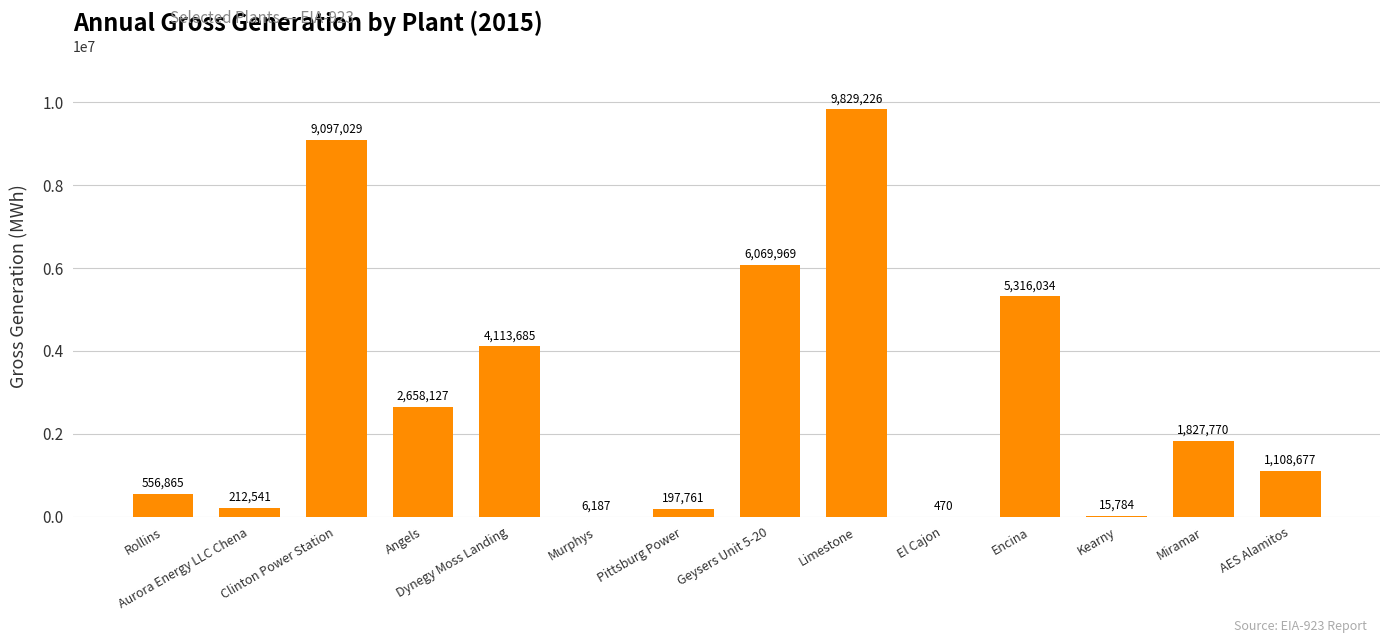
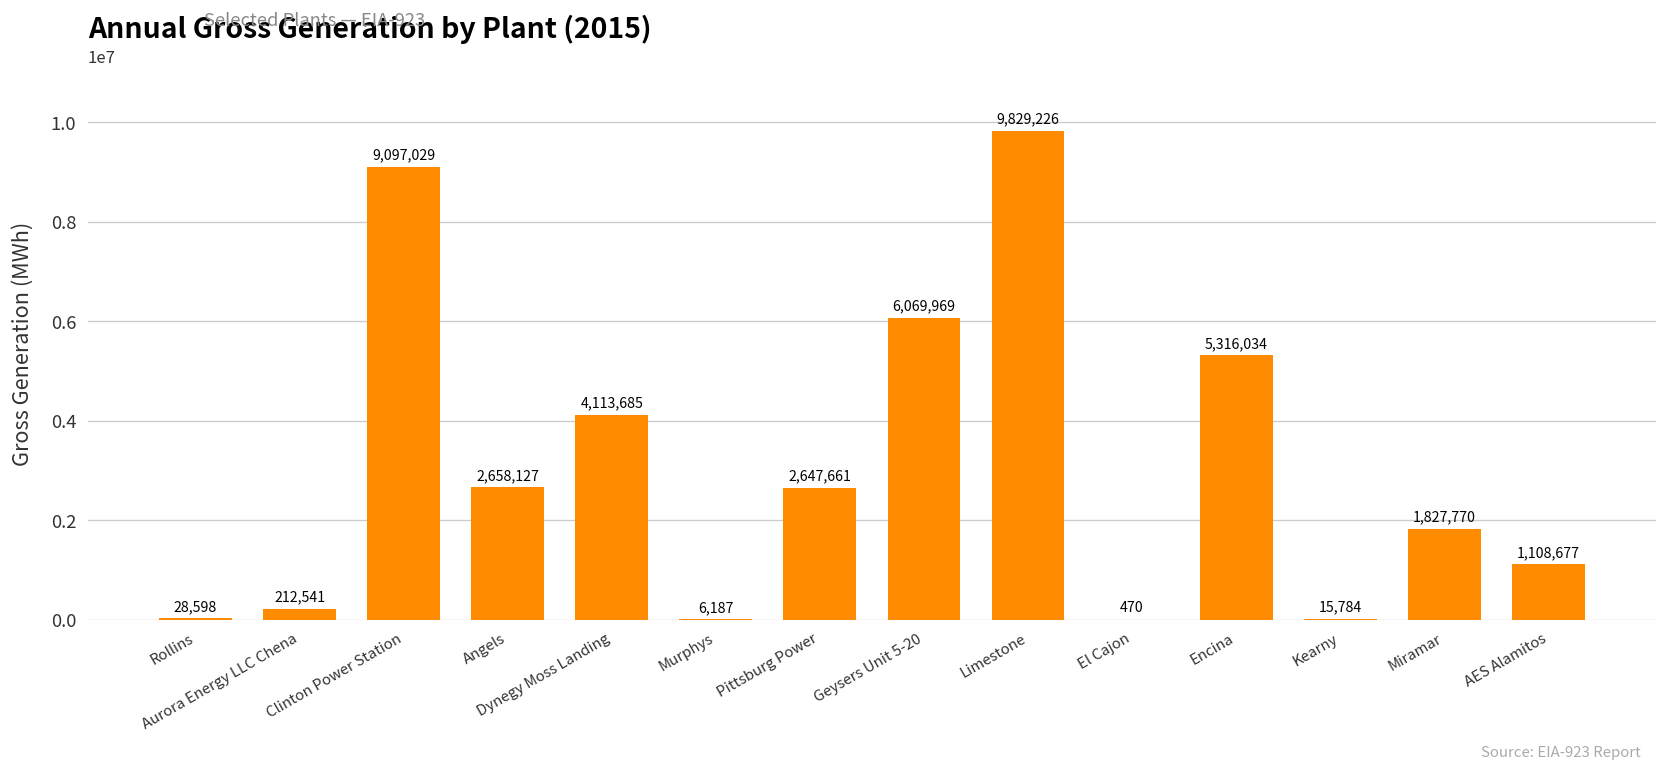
  {
-   "Rollins": "556,865",
+   "Rollins": "28,598",
    "Aurora Energy LLC Chena": "212,541",
    "Clinton Power Station": "9,097,029",
    "Angels": "2,658,127",
    "Dynegy Moss Landing": "4,113,685",
    "Murphys": "6,187",
-   "Pittsburg Power": "197,761",
+   "Pittsburg Power": "2,647,661",
    "Geysers Unit 5-20": "6,069,969",
    "Limestone": "9,829,226",
    "El Cajon": "470",
    "Encina": "5,316,034",
    "Kearny": "15,784",
    "Miramar": "1,827,770",
    "AES Alamitos": "1,108,677"
  }
